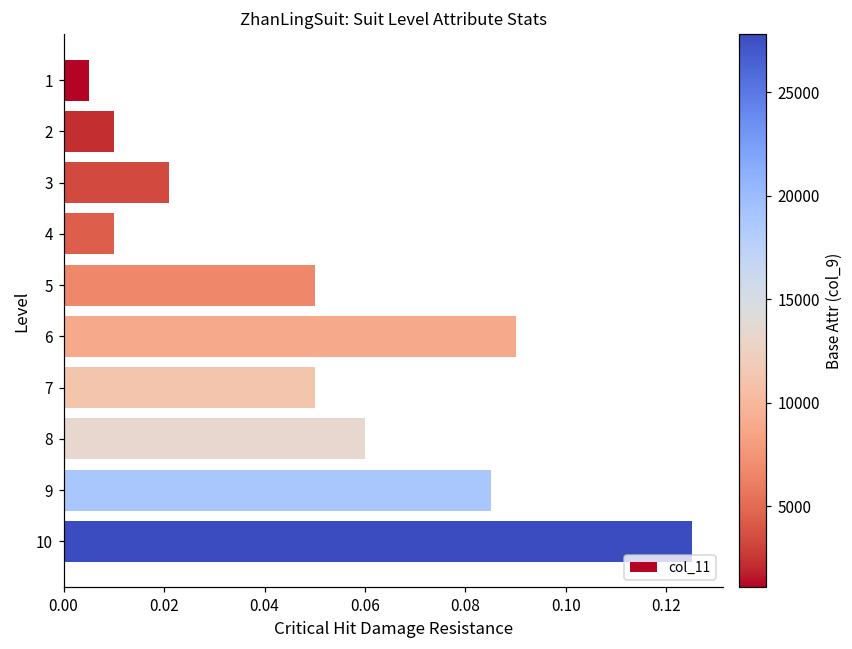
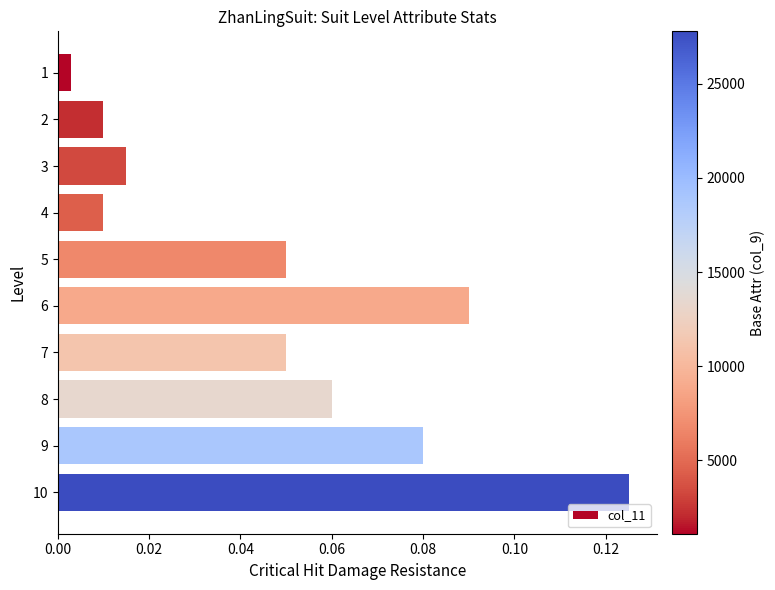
  {
-   "1": 0.005,
+   "1": 0.003,
    "2": 0.010,
-   "3": 0.021,
+   "3": 0.015,
    "4": 0.010,
    "5": 0.050,
    "6": 0.090,
    "7": 0.050,
    "8": 0.060,
-   "9": 0.085,
+   "9": 0.080,
    "10": 0.125
  }
